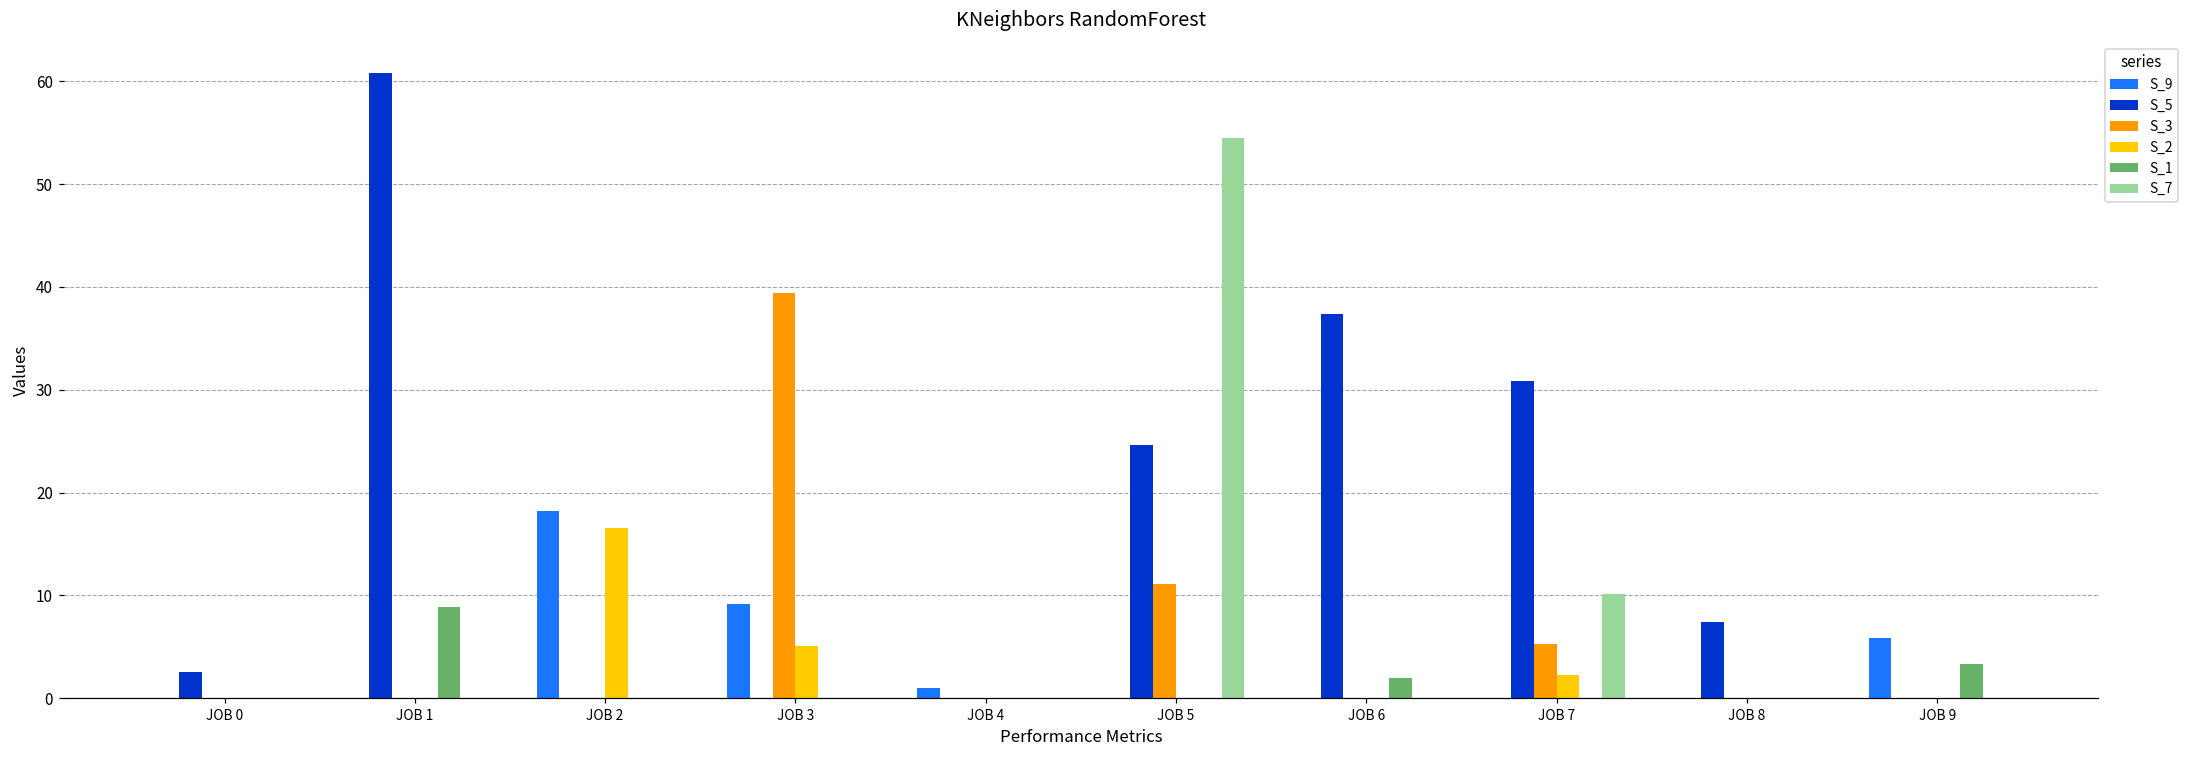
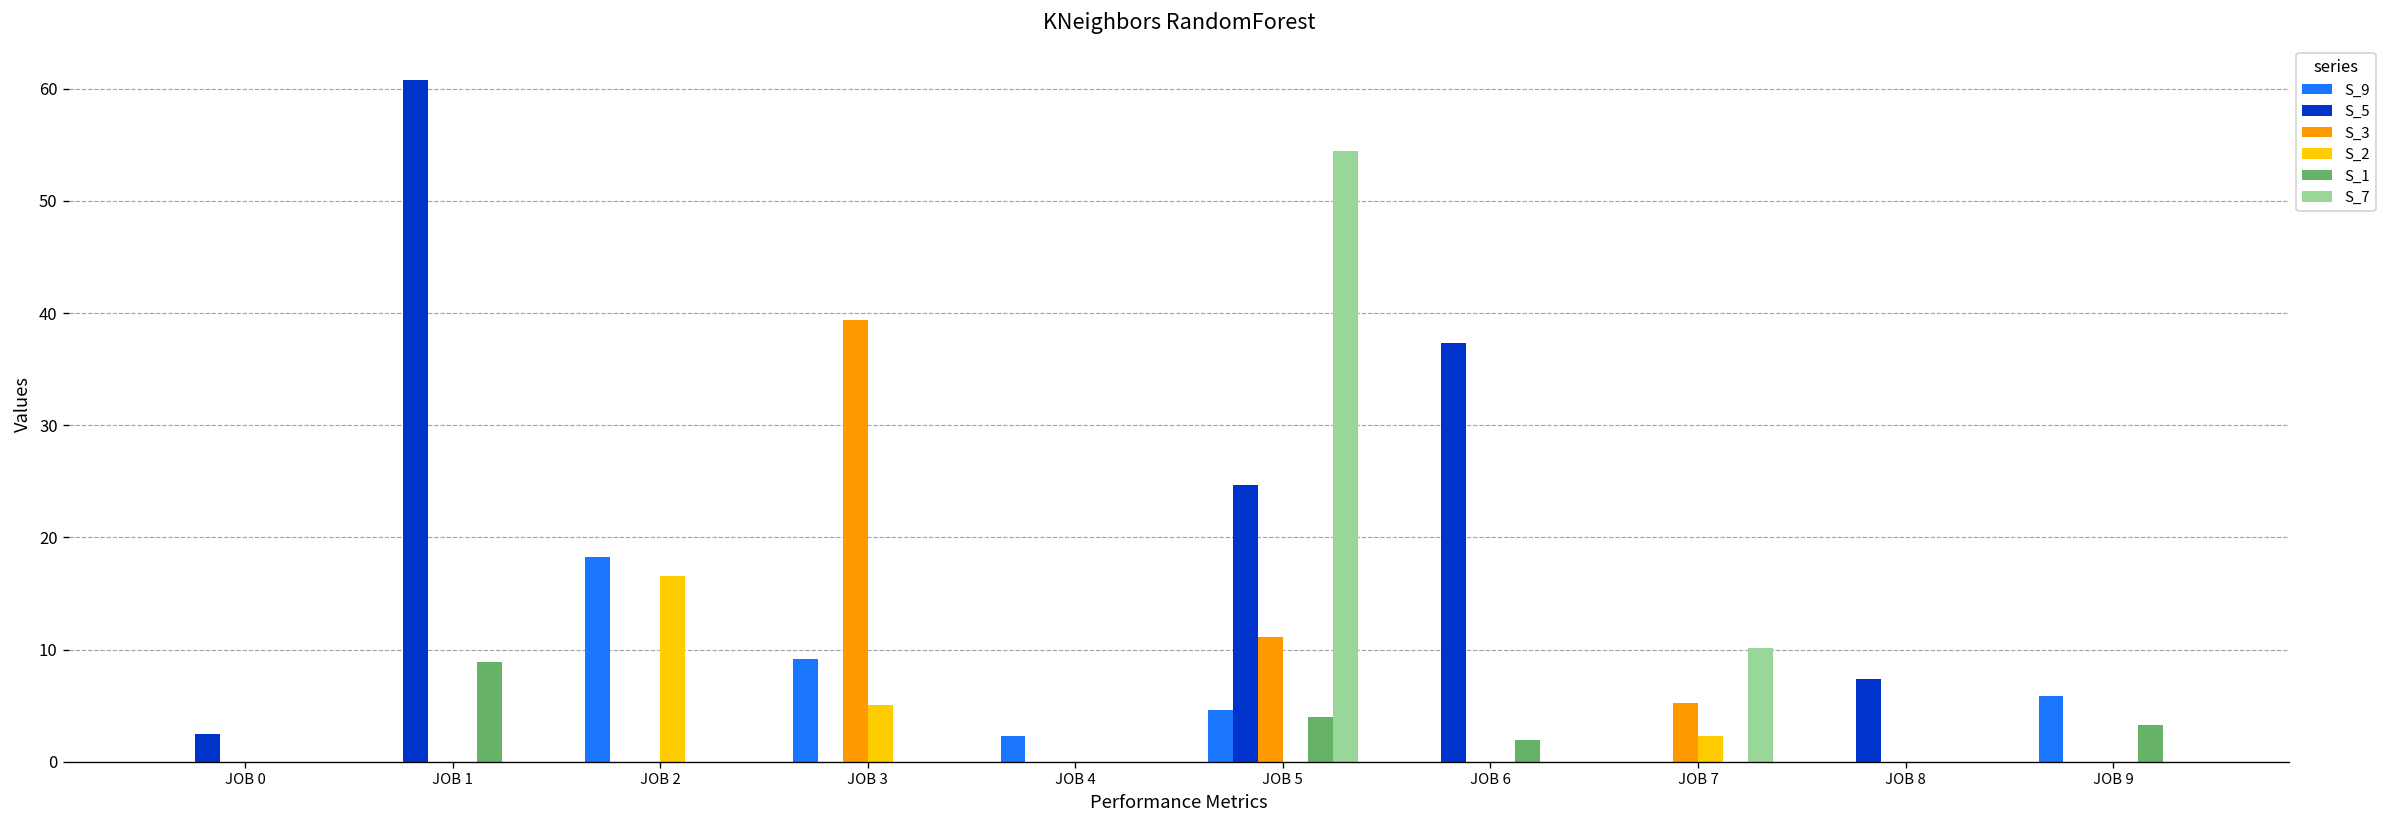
  {
    "S_9": {
      "JOB 0": 0,
      "JOB 1": 0,
      "JOB 2": 18,
      "JOB 3": 9,
-     "JOB 4": 1,
-     "JOB 5": 0,
+     "JOB 4": 2,
+     "JOB 5": 5,
      "JOB 6": 0,
      "JOB 7": 0,
      "JOB 8": 0,
      "JOB 9": 6
    },
    "S_5": {
      "JOB 0": 3,
      "JOB 1": 61,
      "JOB 2": 0,
      "JOB 3": 0,
      "JOB 4": 0,
      "JOB 5": 25,
      "JOB 6": 37,
-     "JOB 7": 31,
+     "JOB 7": 0,
      "JOB 8": 7,
      "JOB 9": 0
    },
    "S_1": {
      "JOB 0": 0,
      "JOB 1": 9,
      "JOB 2": 0,
      "JOB 3": 0,
      "JOB 4": 0,
-     "JOB 5": 0,
+     "JOB 5": 4,
      "JOB 6": 2,
      "JOB 7": 0,
      "JOB 8": 0,
      "JOB 9": 3
    },
    "S_7": {
      "JOB 0": 0,
      "JOB 1": 0,
      "JOB 2": 0,
      "JOB 3": 0,
      "JOB 4": 0,
      "JOB 5": 54,
      "JOB 6": 0,
      "JOB 7": 10,
      "JOB 8": 0,
      "JOB 9": 0
    }
  }
